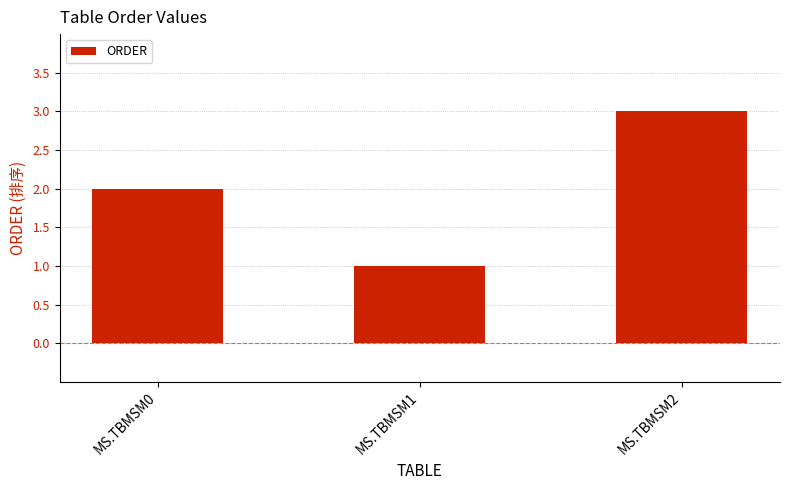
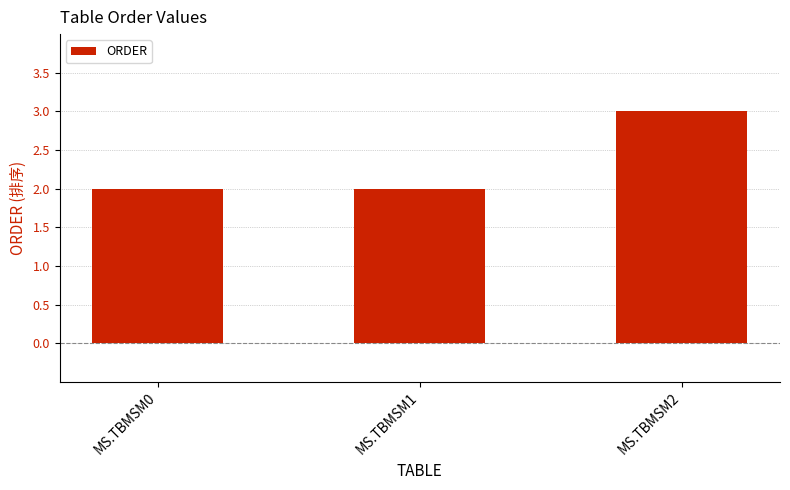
  {
    "MS.TBMSM0": 2,
-   "MS.TBMSM1": 1,
+   "MS.TBMSM1": 2,
    "MS.TBMSM2": 3
  }
